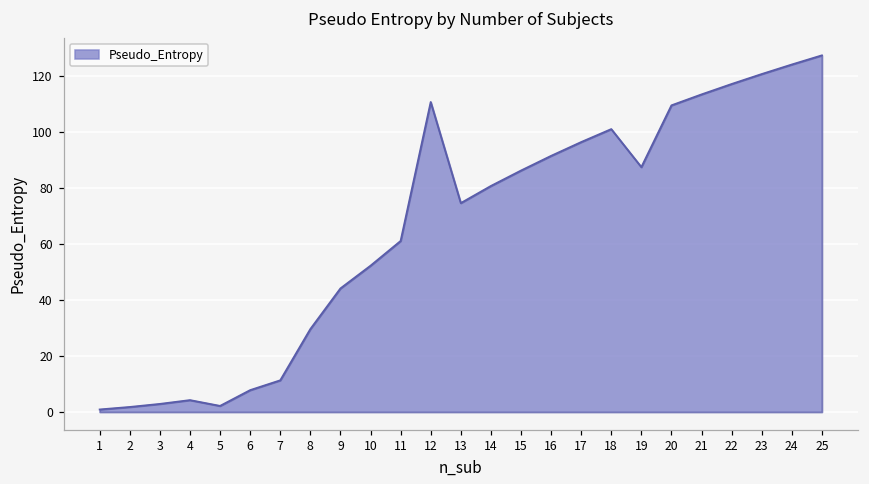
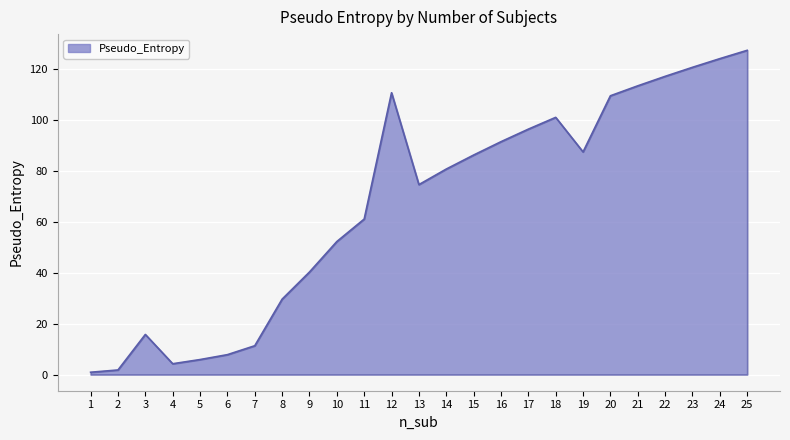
  {
    "1": 1,
    "2": 2,
-   "3": 3,
+   "3": 16,
    "4": 4,
-   "5": 2,
+   "5": 6,
    "6": 8,
    "7": 11,
    "8": 30,
-   "9": 44,
+   "9": 40,
    "10": 52,
    "11": 61,
    "12": 111,
    "13": 75,
    "14": 81,
    "15": 86,
    "16": 92,
    "17": 96,
    "18": 101,
    "19": 87,
    "20": 110,
    "21": 113,
    "22": 117,
    "23": 121,
    "24": 124,
    "25": 127
  }
